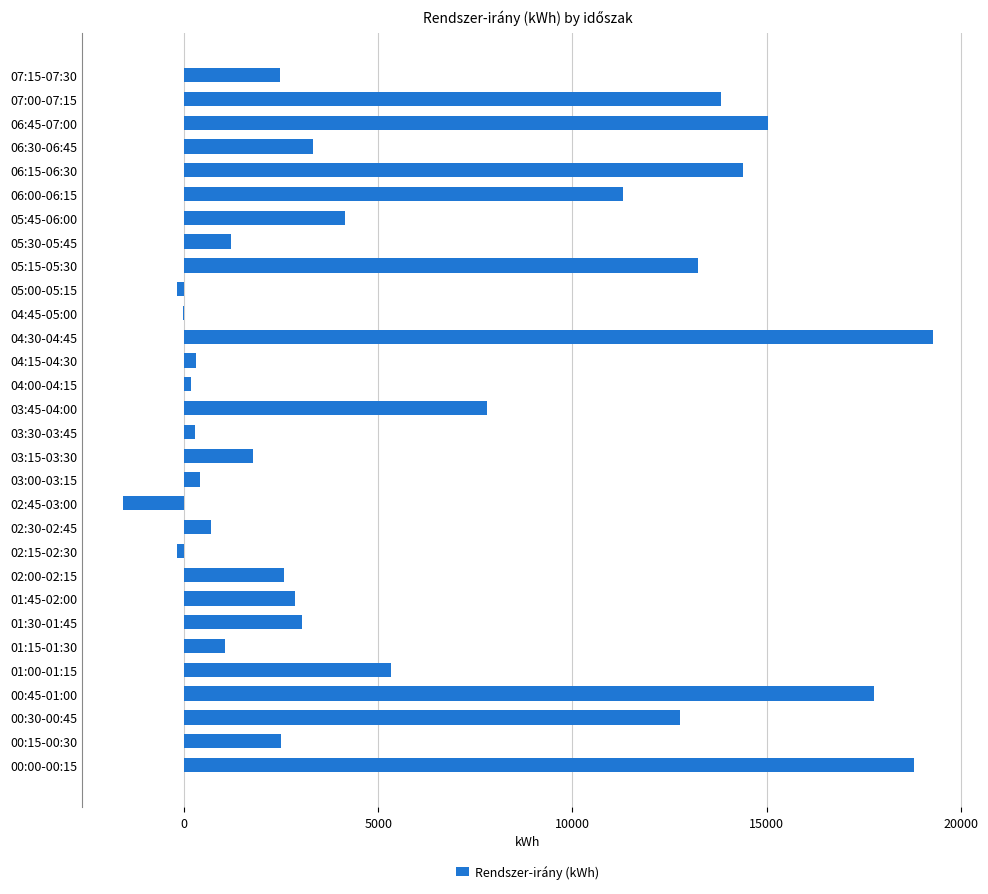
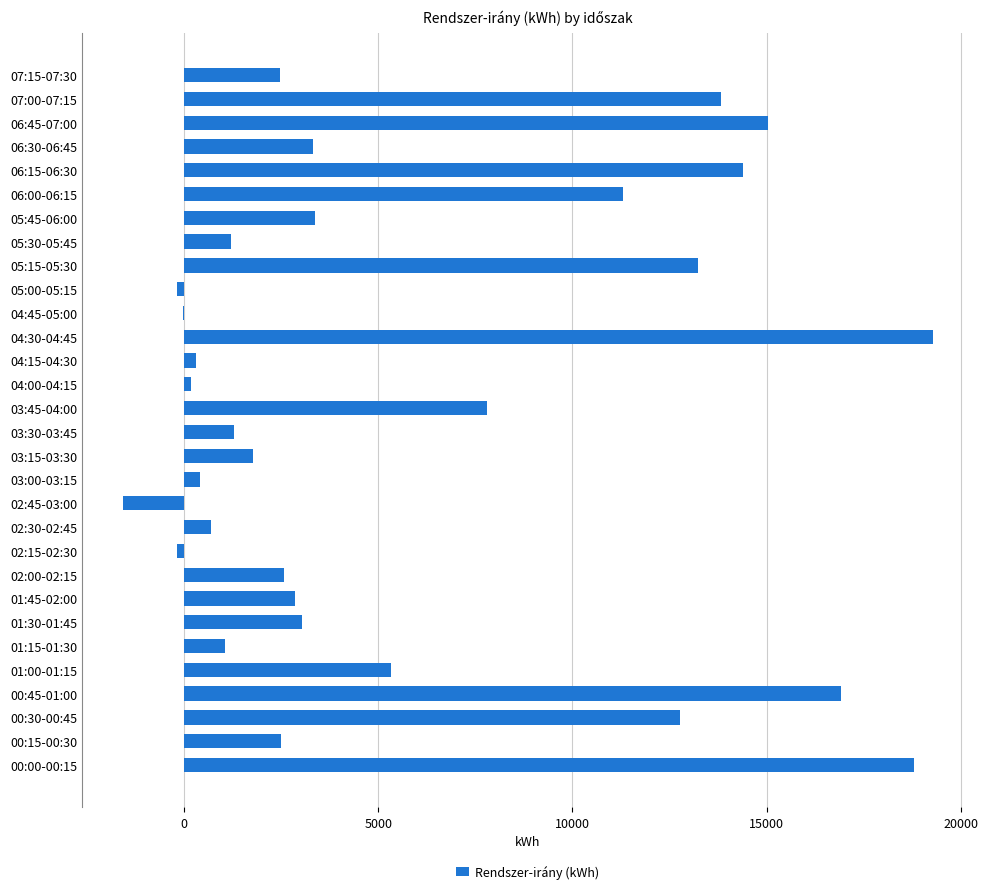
  {
    "07:15-07:30": 2500,
    "07:00-07:15": 13800,
    "06:45-07:00": 15000,
    "06:30-06:45": 3300,
    "06:15-06:30": 14400,
    "06:00-06:15": 11300,
-   "05:45-06:00": 4200,
+   "05:45-06:00": 3400,
    "05:30-05:45": 1200,
    "05:15-05:30": 13200,
    "05:00-05:15": -200,
    "04:30-04:45": 19300,
    "04:15-04:30": 300,
    "04:00-04:15": 200,
    "03:45-04:00": 7800,
-   "03:30-03:45": 300,
+   "03:30-03:45": 1300,
    "03:15-03:30": 1800,
    "03:00-03:15": 400,
    "02:45-03:00": -1600,
    "02:30-02:45": 700,
    "02:15-02:30": -200,
    "02:00-02:15": 2600,
    "01:45-02:00": 2900,
    "01:30-01:45": 3000,
    "01:15-01:30": 1100,
    "01:00-01:15": 5300,
-   "00:45-01:00": 17800,
+   "00:45-01:00": 16900,
    "00:30-00:45": 12800,
    "00:15-00:30": 2500,
    "00:00-00:15": 18800
  }
